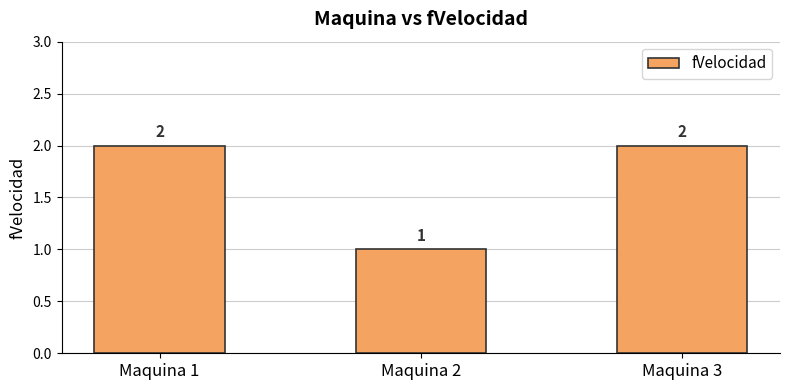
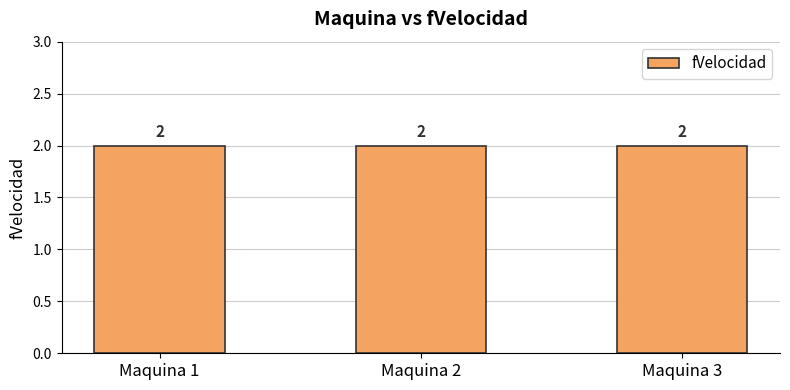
  {
    "Maquina 1": 2,
-   "Maquina 2": 1,
+   "Maquina 2": 2,
    "Maquina 3": 2
  }
